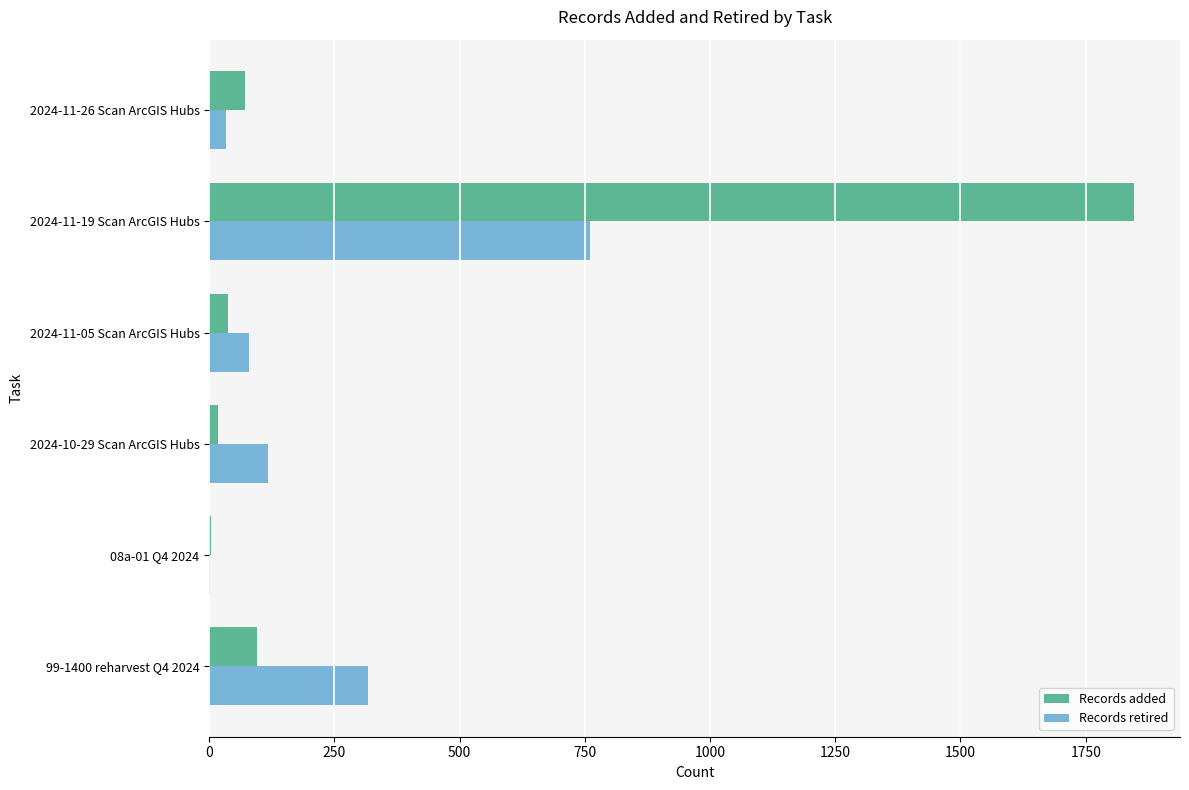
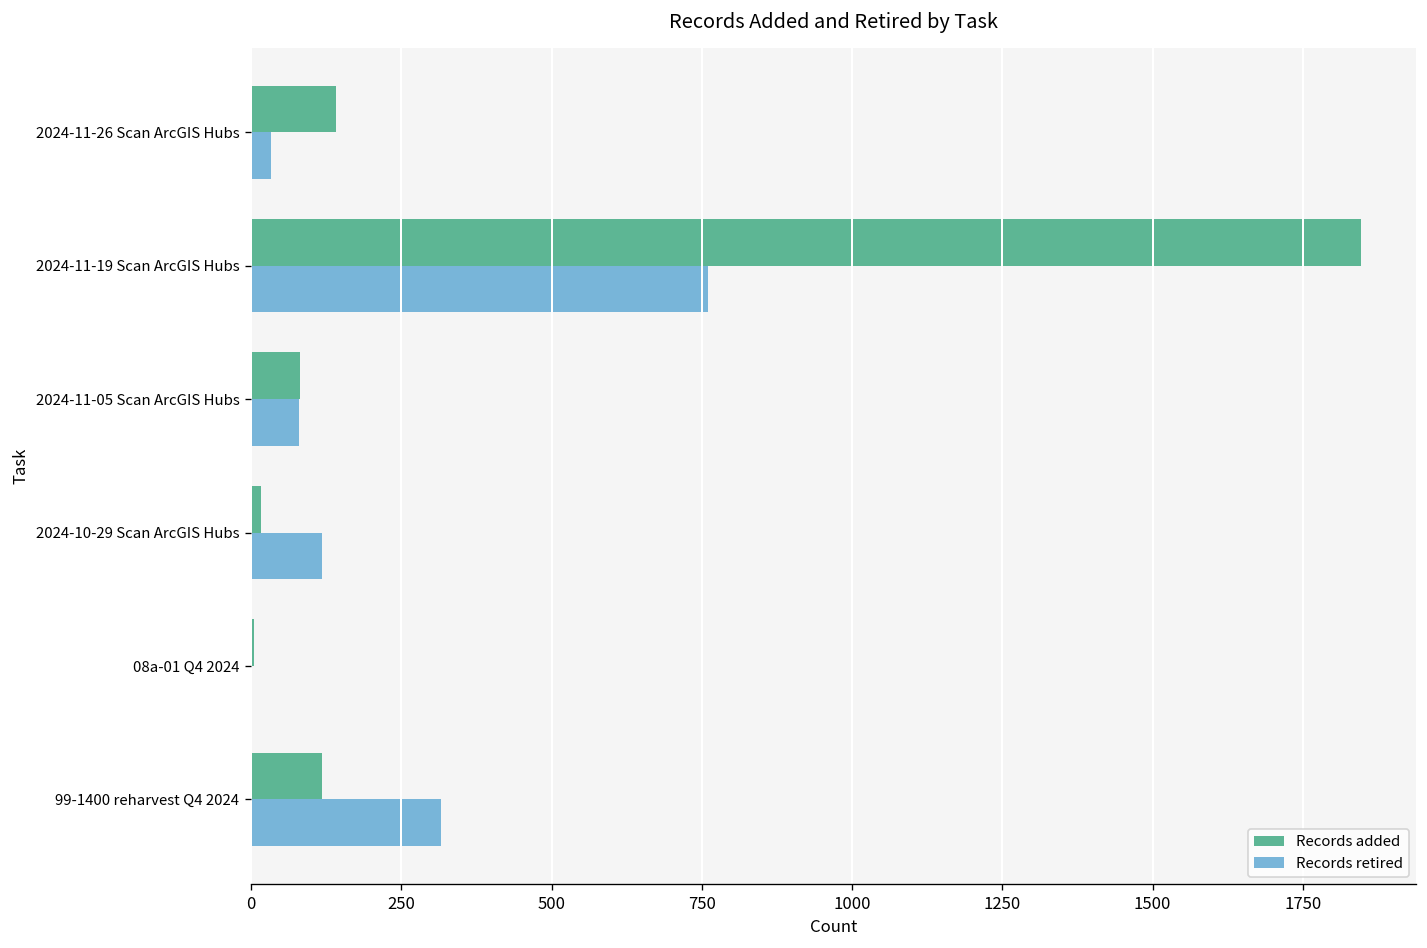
  {
    "Records added": {
-     "2024-11-26 Scan ArcGIS Hubs": 70,
+     "2024-11-26 Scan ArcGIS Hubs": 140,
      "2024-11-19 Scan ArcGIS Hubs": 1850,
-     "2024-11-05 Scan ArcGIS Hubs": 40,
+     "2024-11-05 Scan ArcGIS Hubs": 80,
      "2024-10-29 Scan ArcGIS Hubs": 20,
-     "99-1400 reharvest Q4 2024": 100
+     "99-1400 reharvest Q4 2024": 120
    },
    "Records retired": {
      "2024-11-26 Scan ArcGIS Hubs": 30,
      "2024-11-19 Scan ArcGIS Hubs": 760,
      "2024-11-05 Scan ArcGIS Hubs": 80,
      "2024-10-29 Scan ArcGIS Hubs": 120,
      "99-1400 reharvest Q4 2024": 320
    }
  }
